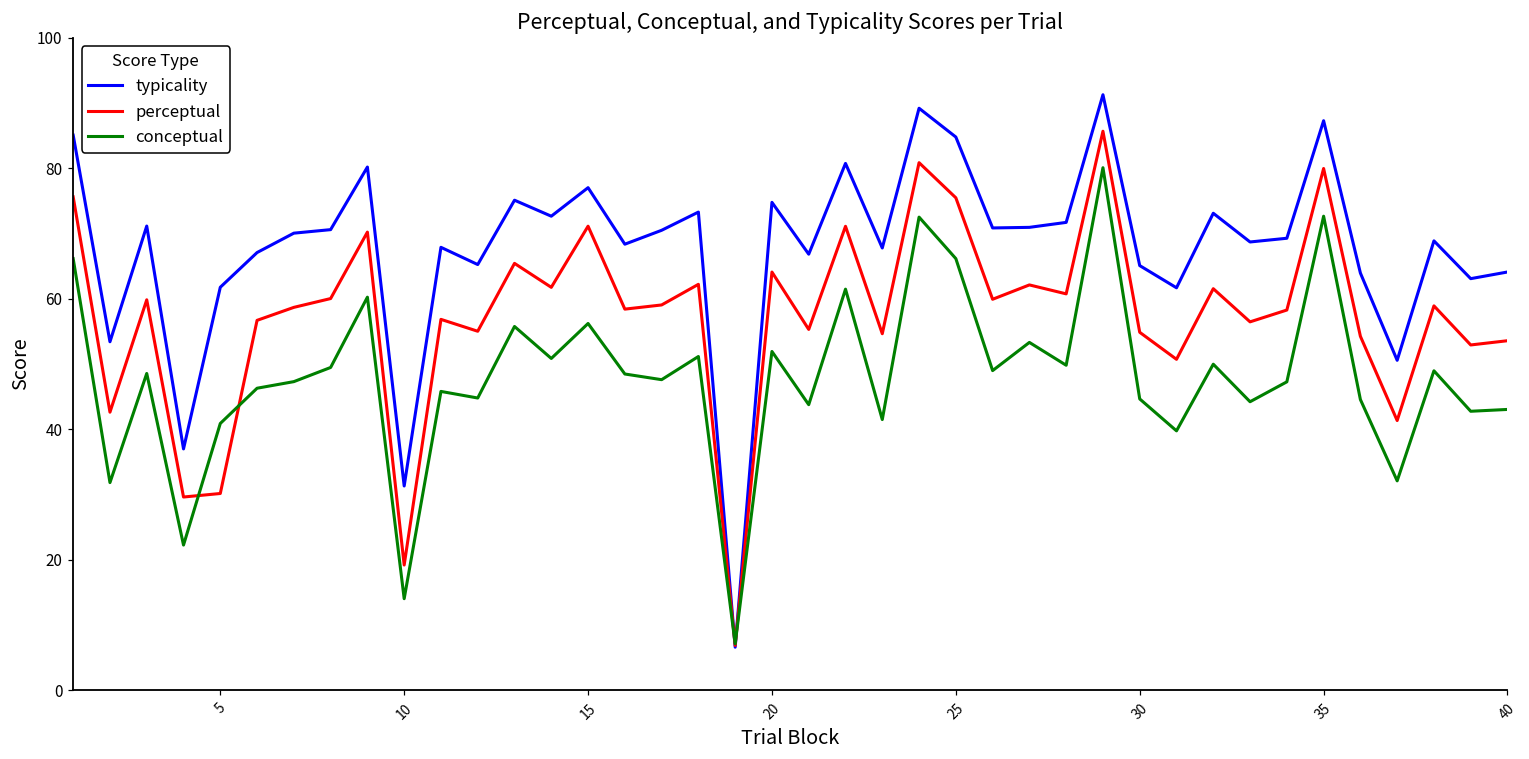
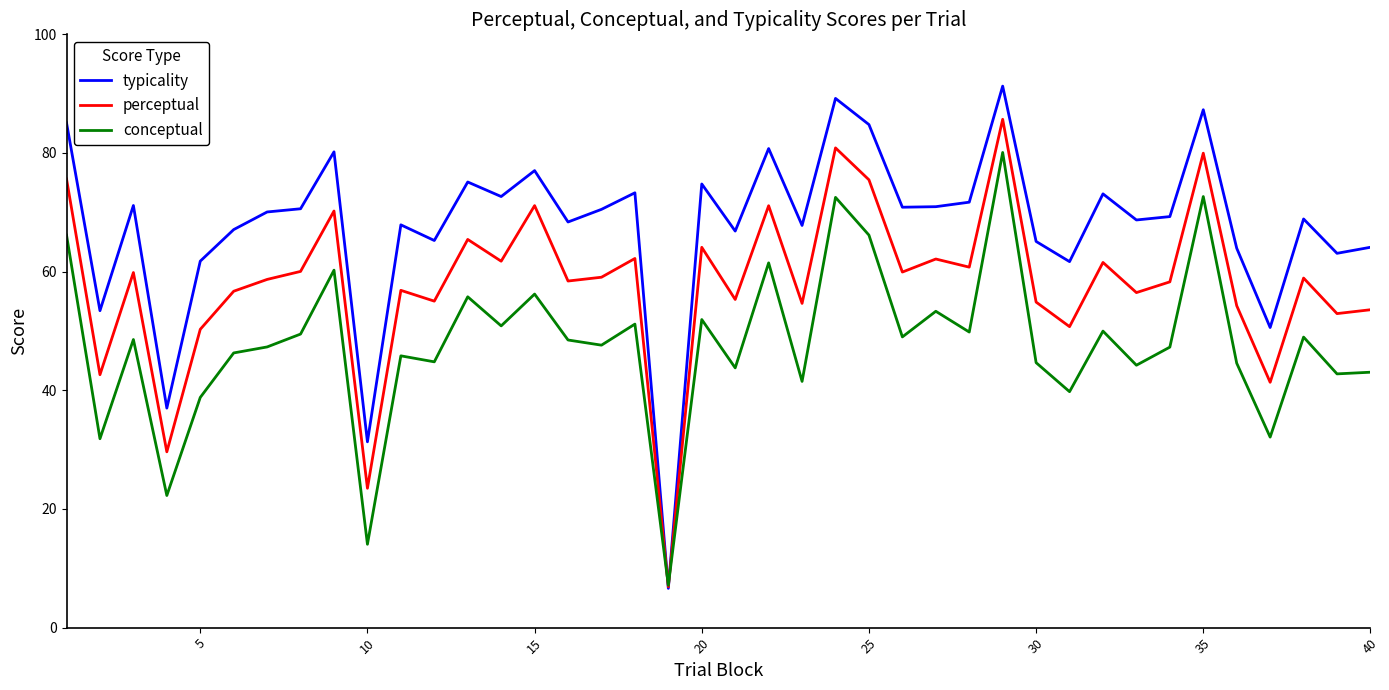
  {
    "typicality": {
      "5": 62,
      "10": 31,
      "15": 77,
      "20": 75,
      "25": 85,
      "30": 65,
      "35": 87,
      "40": 64
    },
    "perceptual": {
-     "5": 30,
-     "10": 19,
+     "5": 50,
+     "10": 23,
      "15": 71,
      "20": 64,
      "25": 75,
      "30": 55,
      "35": 80,
      "40": 54
    },
    "conceptual": {
-     "5": 41,
+     "5": 39,
      "10": 14,
      "15": 56,
      "20": 52,
      "25": 66,
      "30": 45,
      "35": 73,
      "40": 43
    }
  }
